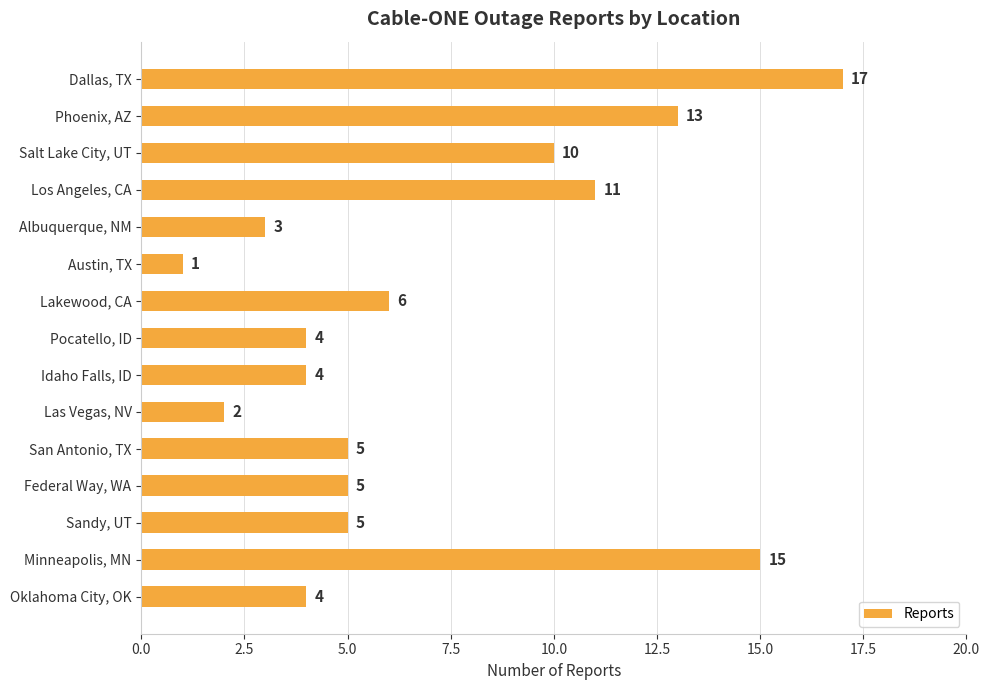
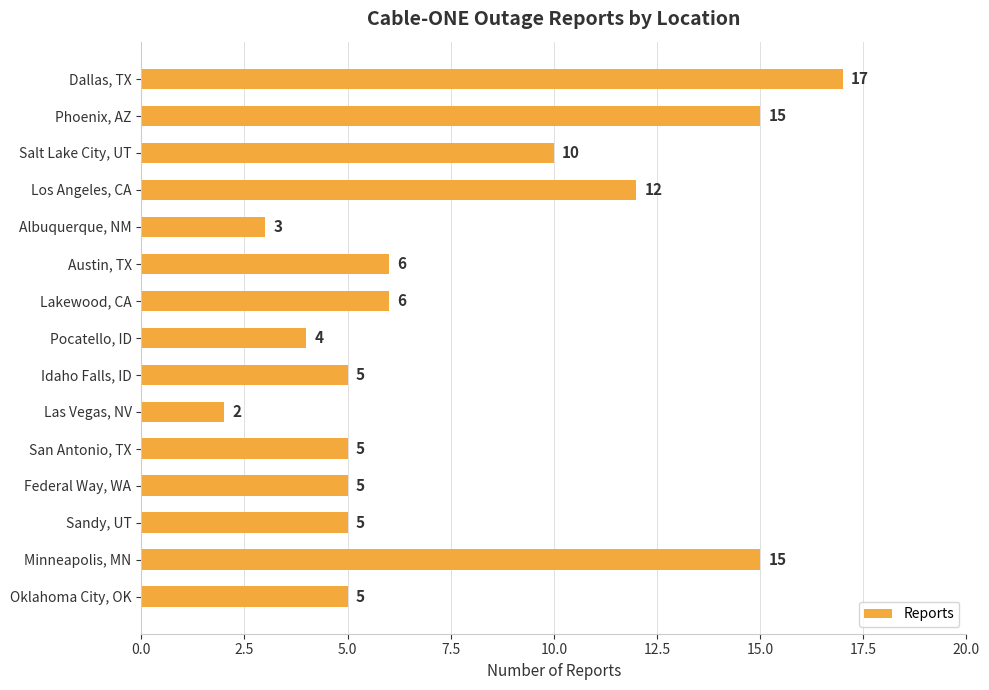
  {
    "Dallas, TX": 17,
-   "Phoenix, AZ": 13,
+   "Phoenix, AZ": 15,
    "Salt Lake City, UT": 10,
-   "Los Angeles, CA": 11,
+   "Los Angeles, CA": 12,
    "Albuquerque, NM": 3,
-   "Austin, TX": 1,
+   "Austin, TX": 6,
    "Lakewood, CA": 6,
    "Pocatello, ID": 4,
-   "Idaho Falls, ID": 4,
+   "Idaho Falls, ID": 5,
    "Las Vegas, NV": 2,
    "San Antonio, TX": 5,
    "Federal Way, WA": 5,
    "Sandy, UT": 5,
    "Minneapolis, MN": 15,
-   "Oklahoma City, OK": 4
+   "Oklahoma City, OK": 5
  }
